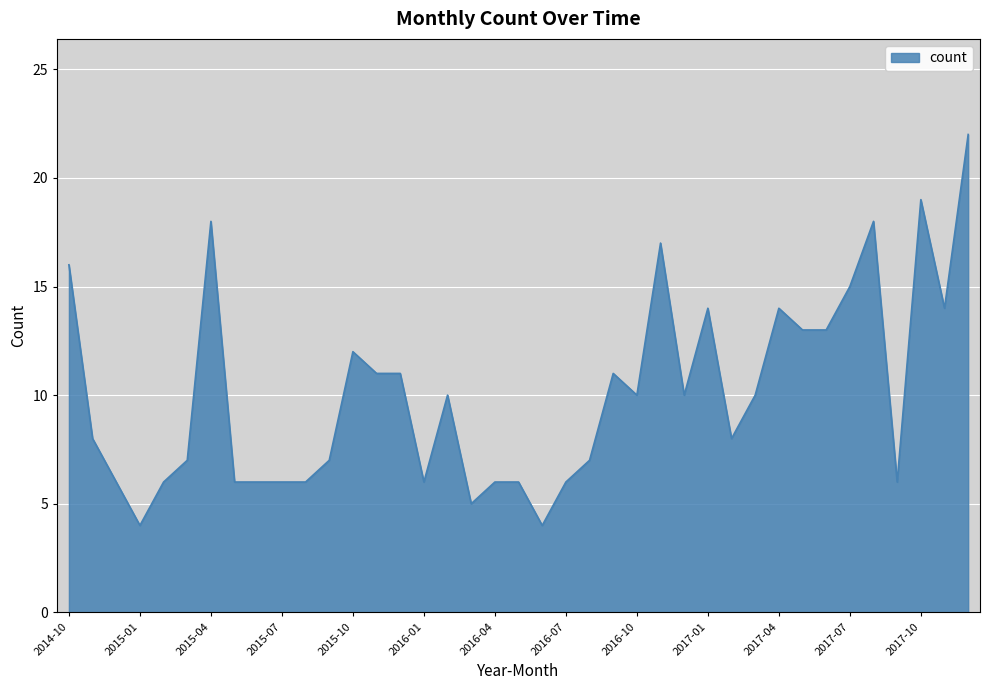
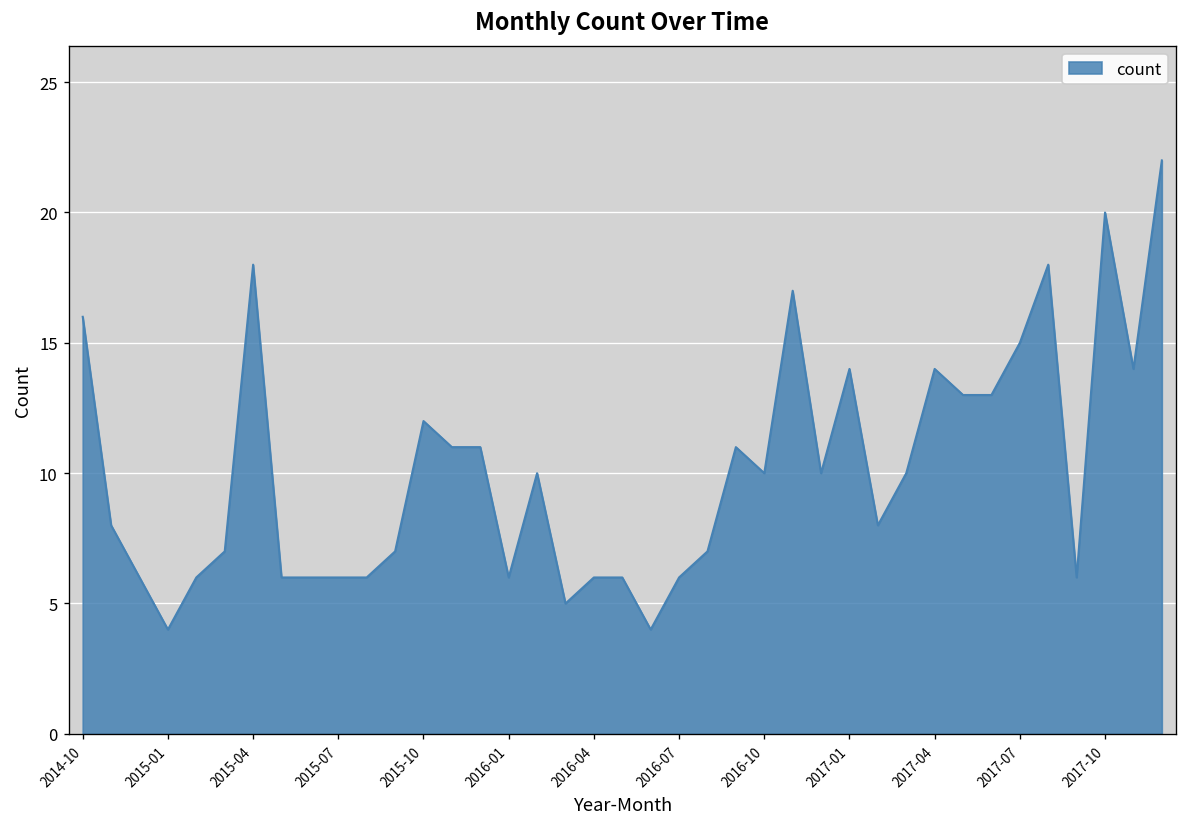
  {
    "2014-10": 16,
    "2015-01": 4,
    "2015-04": 18,
    "2015-07": 6,
    "2015-10": 12,
    "2016-01": 6,
    "2016-04": 6,
    "2016-07": 6,
    "2016-10": 10,
    "2017-01": 14,
    "2017-04": 14,
    "2017-07": 15,
-   "2017-10": 19
+   "2017-10": 20
  }
